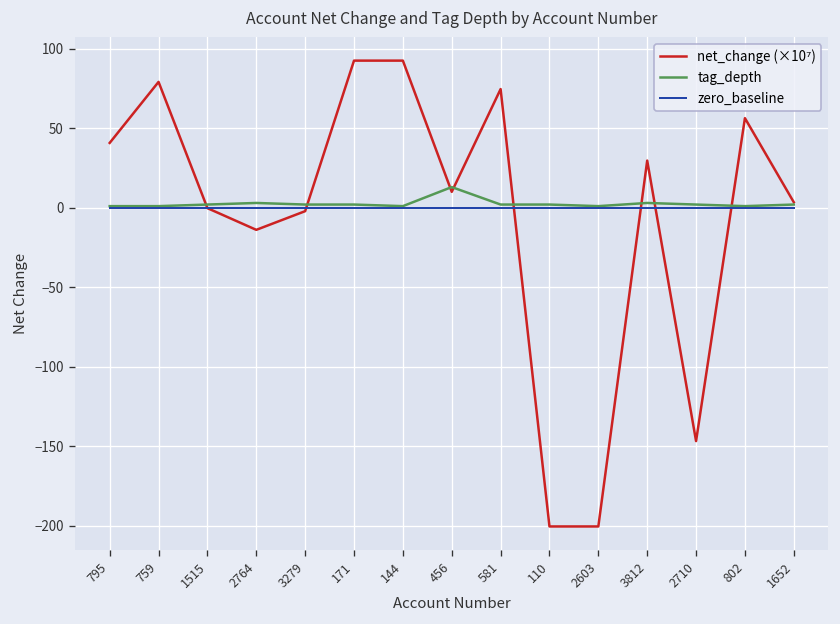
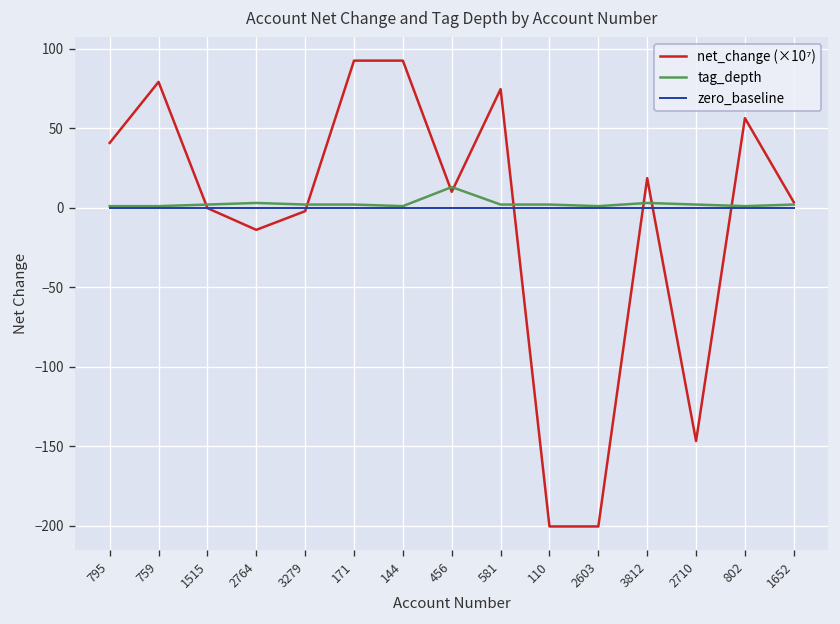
  {
    "net_change (×10⁷)": {
      "795": 41,
      "759": 79,
      "2764": -14,
      "3279": -2,
      "171": 93,
      "144": 93,
      "456": 10,
      "581": 75,
      "110": -201,
      "2603": -201,
-     "3812": 30,
+     "3812": 19,
      "2710": -147,
      "802": 56
    },
    "tag_depth": {
      "1515": 2,
      "2764": 3,
      "3279": 2,
      "171": 2,
      "456": 13,
      "581": 2,
      "110": 2,
      "3812": 3,
      "2710": 2
    },
    "zero_baseline": {
      "2764": 0,
      "3279": 0,
      "171": 0,
      "456": 0,
      "581": 0,
      "110": 0,
      "3812": 0,
      "2710": 0,
      "1652": 0
    }
  }
